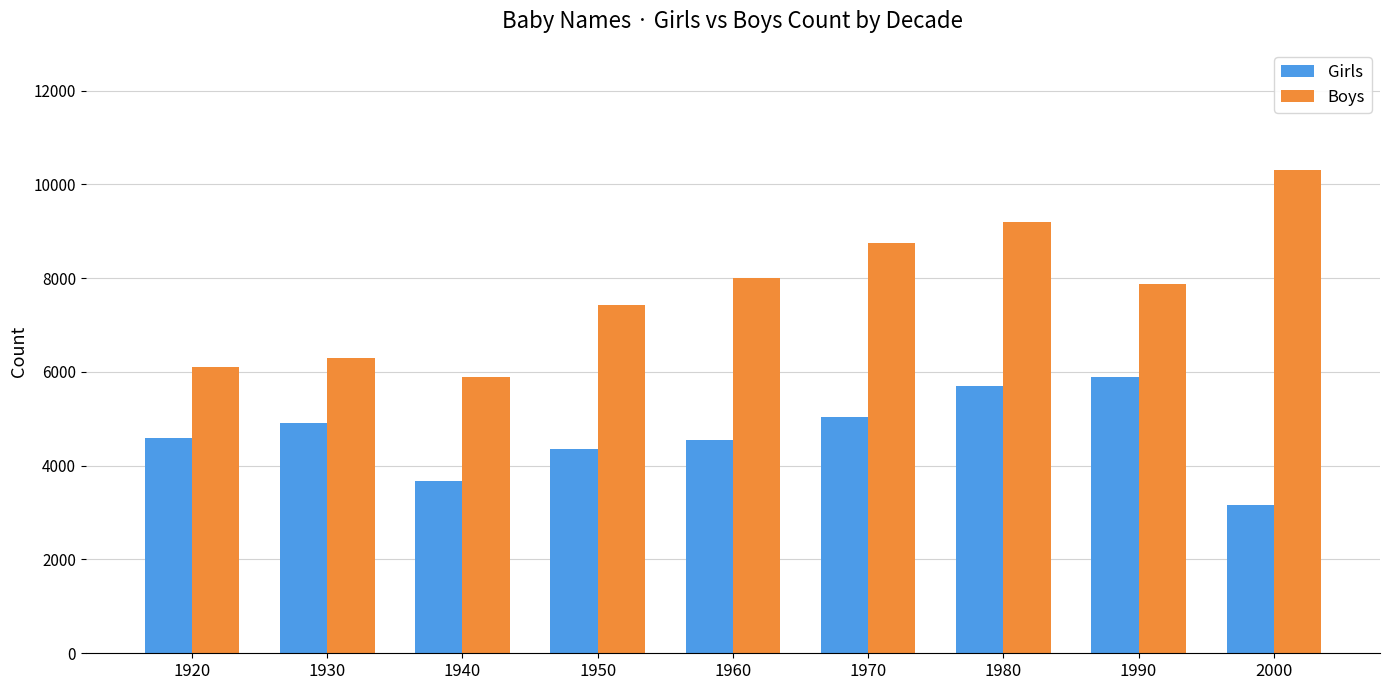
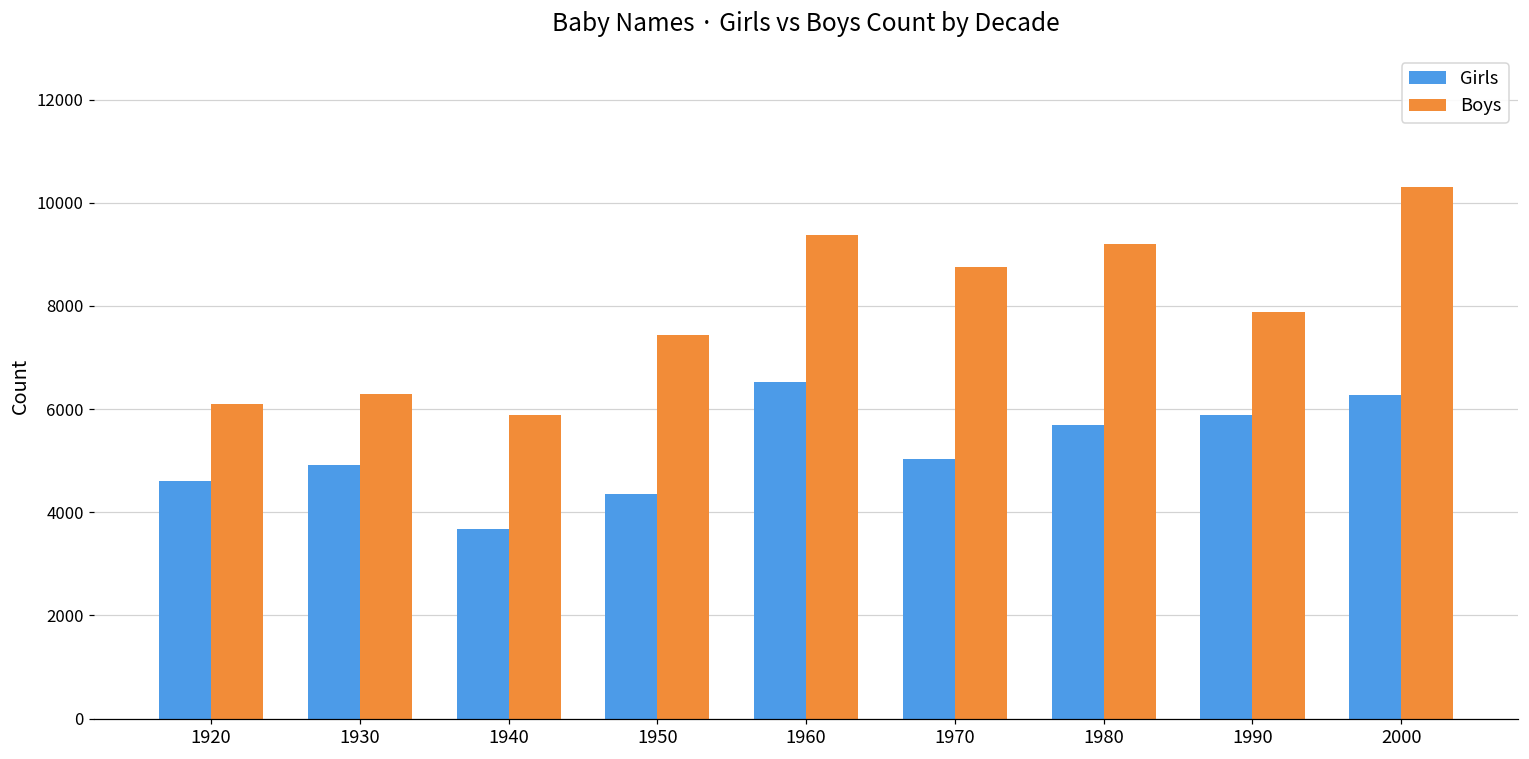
  {
    "Girls": {
      "1920": 4600,
      "1930": 4900,
      "1940": 3700,
      "1950": 4400,
-     "1960": 4600,
+     "1960": 6500,
      "1970": 5000,
      "1980": 5700,
      "1990": 5900,
-     "2000": 3200
+     "2000": 6300
    },
    "Boys": {
      "1920": 6100,
      "1930": 6300,
      "1940": 5900,
      "1950": 7400,
-     "1960": 8000,
+     "1960": 9400,
      "1970": 8800,
      "1980": 9200,
      "1990": 7900,
      "2000": 10300
    }
  }
